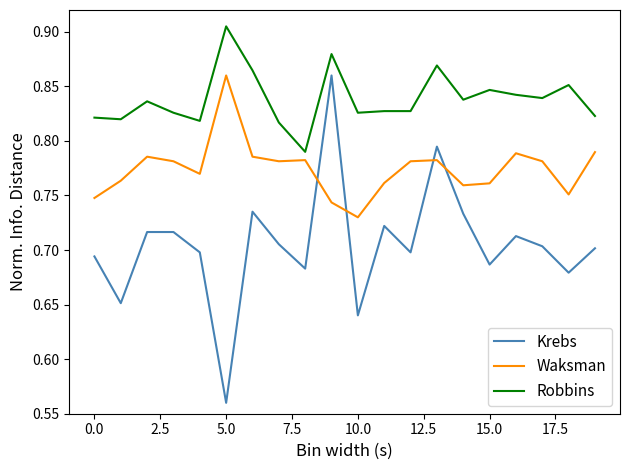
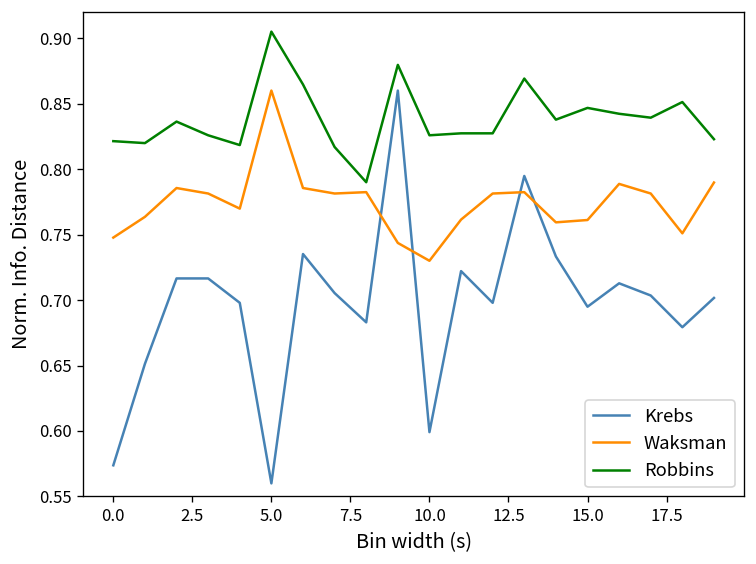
  {
    "Krebs": {
-     "0.0": 0.694,
+     "0.0": 0.574,
      "5.0": 0.560,
-     "10.0": 0.640,
-     "15.0": 0.687
+     "10.0": 0.599,
+     "15.0": 0.695
    },
    "Waksman": {
      "0.0": 0.748,
      "5.0": 0.860,
      "10.0": 0.730,
      "15.0": 0.761
    },
    "Robbins": {
      "0.0": 0.821,
      "5.0": 0.905,
      "10.0": 0.826,
      "15.0": 0.847
    }
  }
